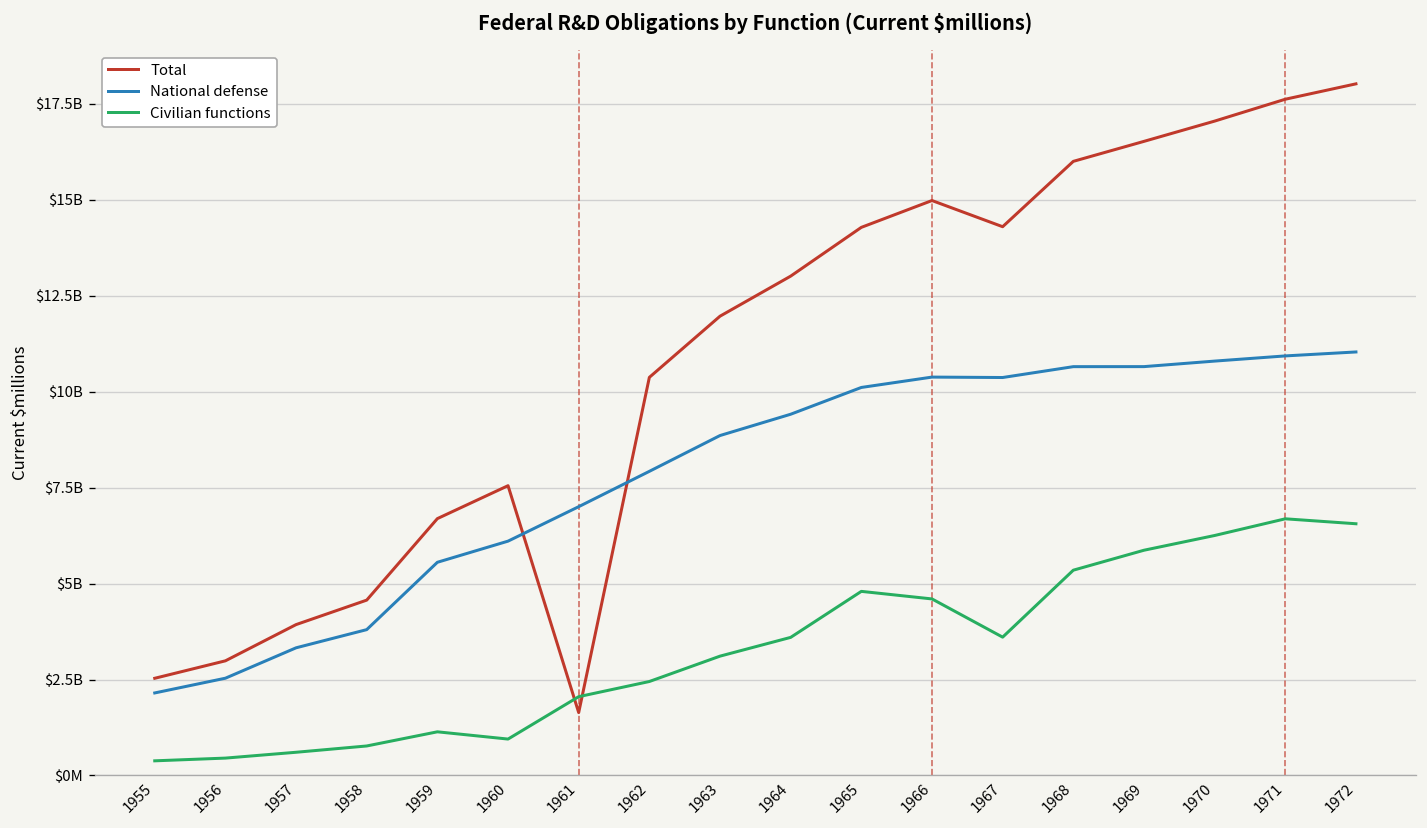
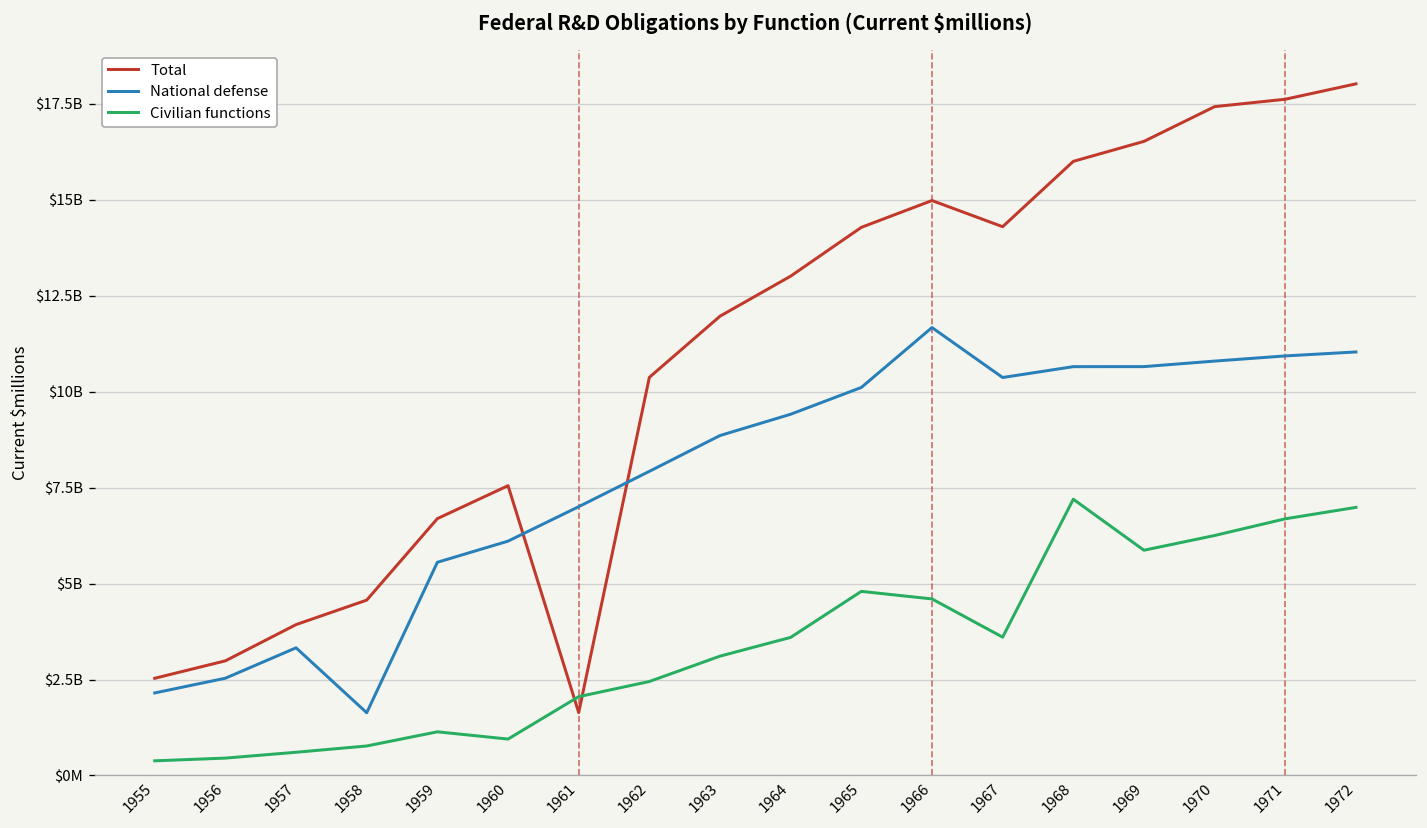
  {
    "Total": {
      "1955": "$2500000000",
      "1956": "$3000000000",
      "1957": "$3900000000",
      "1958": "$4600000000",
      "1959": "$6700000000",
      "1960": "$7600000000",
      "1961": "$1600000000",
      "1962": "$10400000000",
      "1963": "$12000000000",
      "1964": "$13000000000",
      "1965": "$14300000000",
      "1966": "$15000000000",
      "1967": "$14300000000",
      "1968": "$16000000000",
      "1969": "$16500000000",
-     "1970": "$17100000000",
+     "1970": "$17400000000",
      "1971": "$17600000000",
      "1972": "$18000000000"
    },
    "National defense": {
      "1955": "$2200000000",
      "1956": "$2500000000",
      "1957": "$3300000000",
-     "1958": "$3800000000",
+     "1958": "$1600000000",
      "1959": "$5600000000",
      "1960": "$6100000000",
      "1961": "$7000000000",
      "1962": "$7900000000",
      "1963": "$8900000000",
      "1964": "$9400000000",
      "1965": "$10100000000",
-     "1966": "$10400000000",
+     "1966": "$11700000000",
      "1967": "$10400000000",
      "1968": "$10700000000",
      "1969": "$10700000000",
      "1970": "$10800000000",
      "1971": "$10900000000",
      "1972": "$11000000000"
    },
    "Civilian functions": {
      "1955": "$400000000",
      "1956": "$500000000",
      "1957": "$600000000",
      "1958": "$800000000",
      "1959": "$1100000000",
      "1960": "$900000000",
      "1961": "$2100000000",
      "1962": "$2400000000",
      "1963": "$3100000000",
      "1964": "$3600000000",
      "1965": "$4800000000",
      "1966": "$4600000000",
      "1967": "$3600000000",
-     "1968": "$5400000000",
+     "1968": "$7200000000",
      "1969": "$5900000000",
      "1970": "$6300000000",
      "1971": "$6700000000",
-     "1972": "$6600000000"
+     "1972": "$7000000000"
    }
  }
